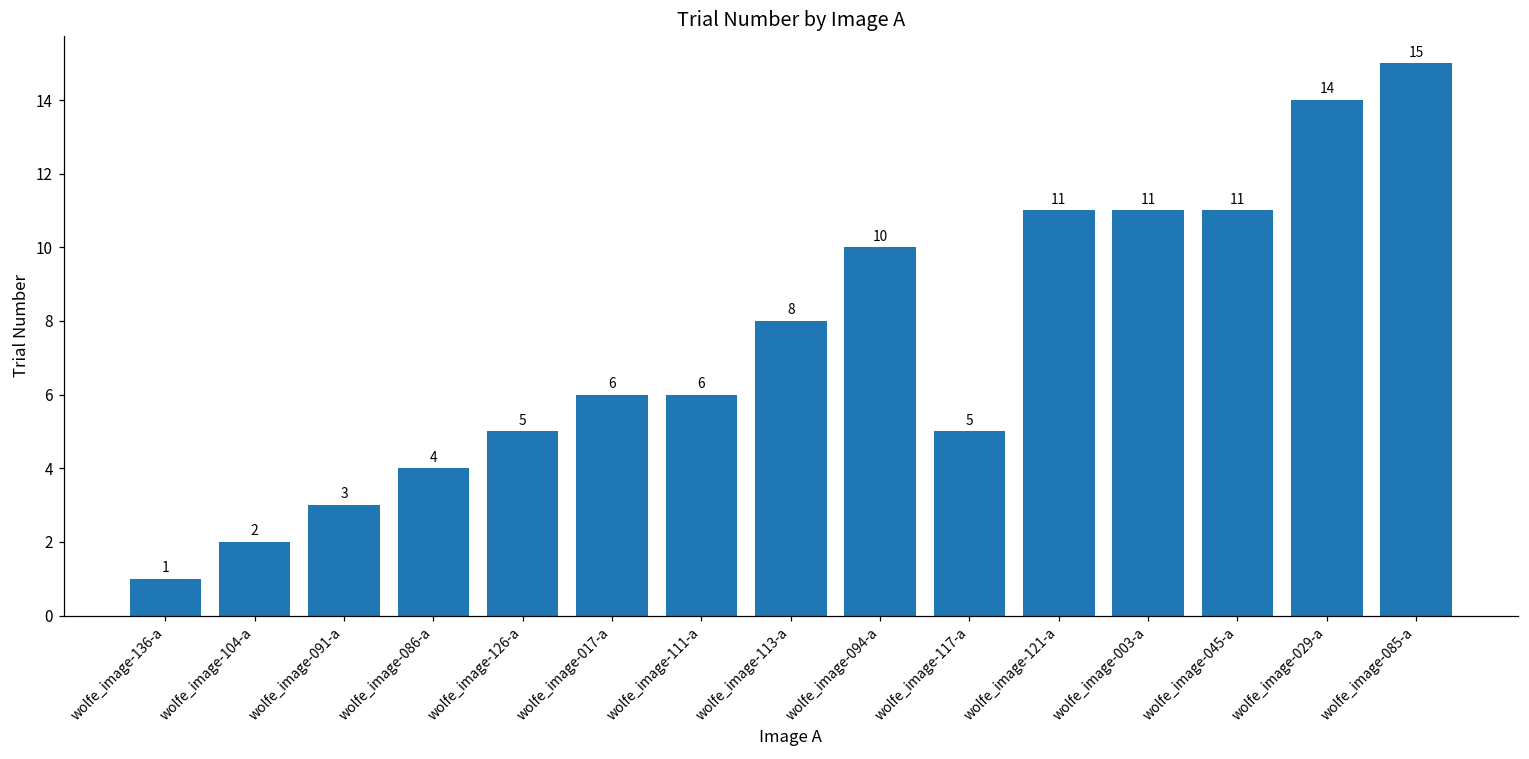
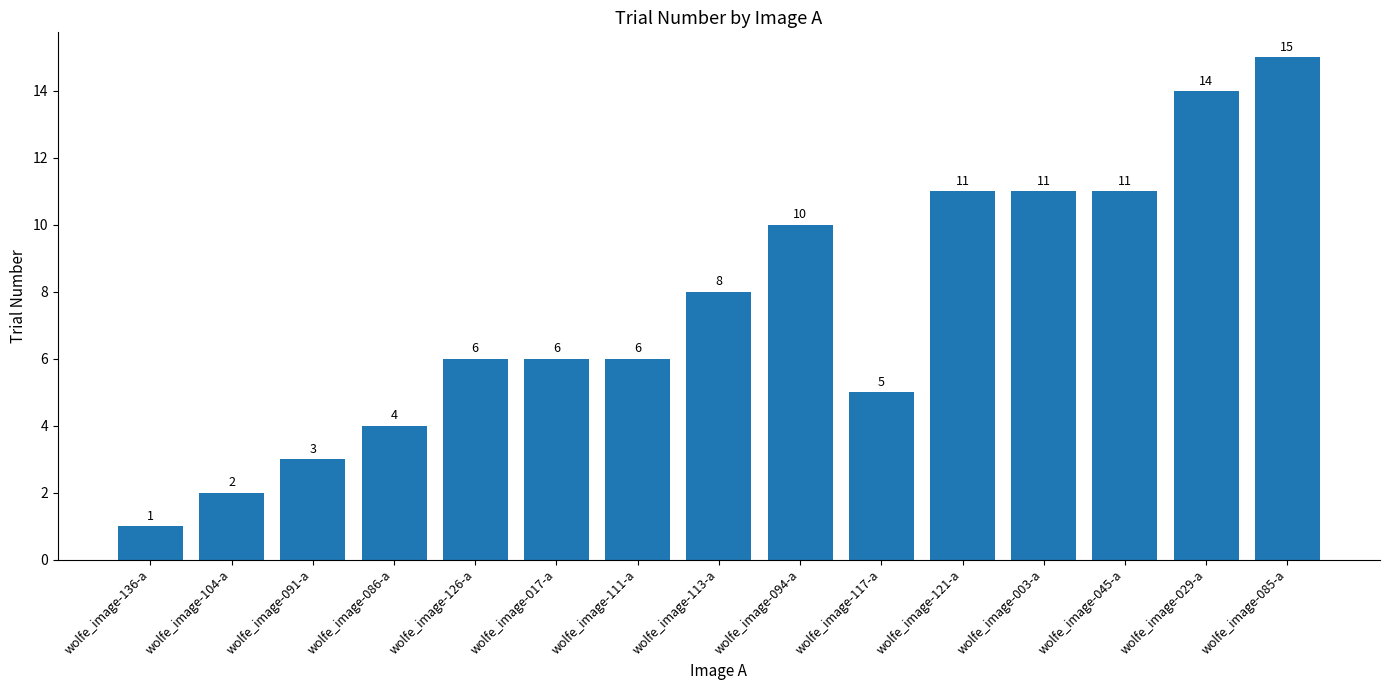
  {
    "wolfe_image-136-a": 1,
    "wolfe_image-104-a": 2,
    "wolfe_image-091-a": 3,
    "wolfe_image-086-a": 4,
-   "wolfe_image-126-a": 5,
+   "wolfe_image-126-a": 6,
    "wolfe_image-017-a": 6,
    "wolfe_image-111-a": 6,
    "wolfe_image-113-a": 8,
    "wolfe_image-094-a": 10,
    "wolfe_image-117-a": 5,
    "wolfe_image-121-a": 11,
    "wolfe_image-003-a": 11,
    "wolfe_image-045-a": 11,
    "wolfe_image-029-a": 14,
    "wolfe_image-085-a": 15
  }
